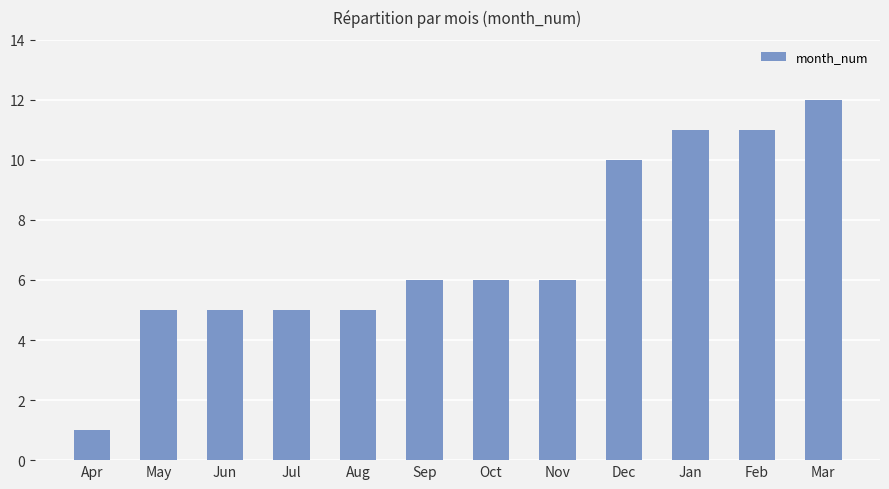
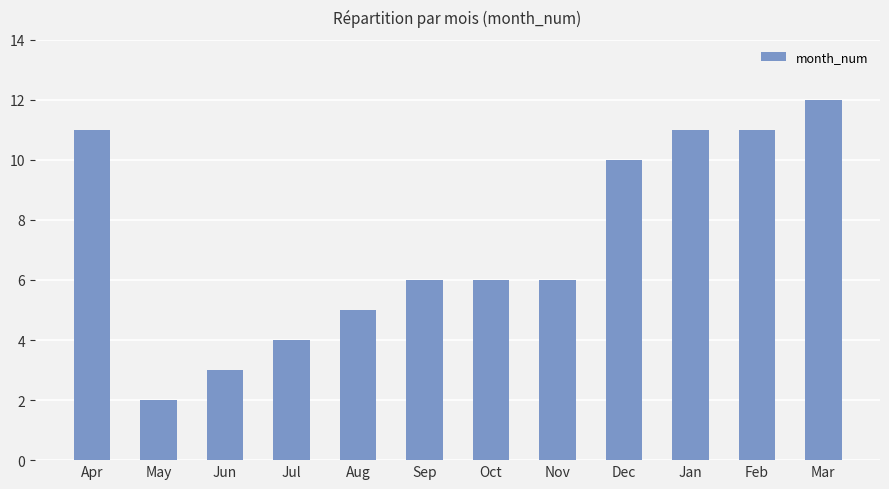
  {
-   "Apr": 1,
-   "May": 5,
-   "Jun": 5,
-   "Jul": 5,
+   "Apr": 11,
+   "May": 2,
+   "Jun": 3,
+   "Jul": 4,
    "Aug": 5,
    "Sep": 6,
    "Oct": 6,
    "Nov": 6,
    "Dec": 10,
    "Jan": 11,
    "Feb": 11,
    "Mar": 12
  }
